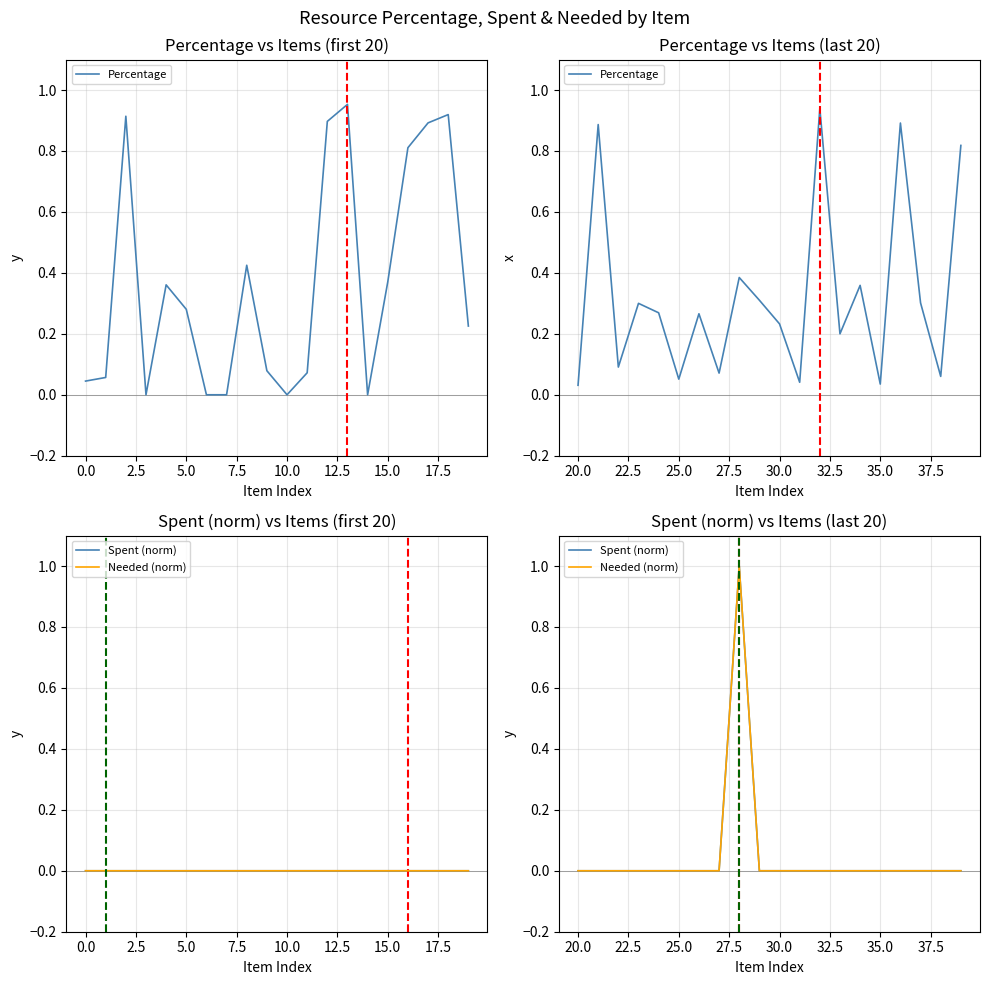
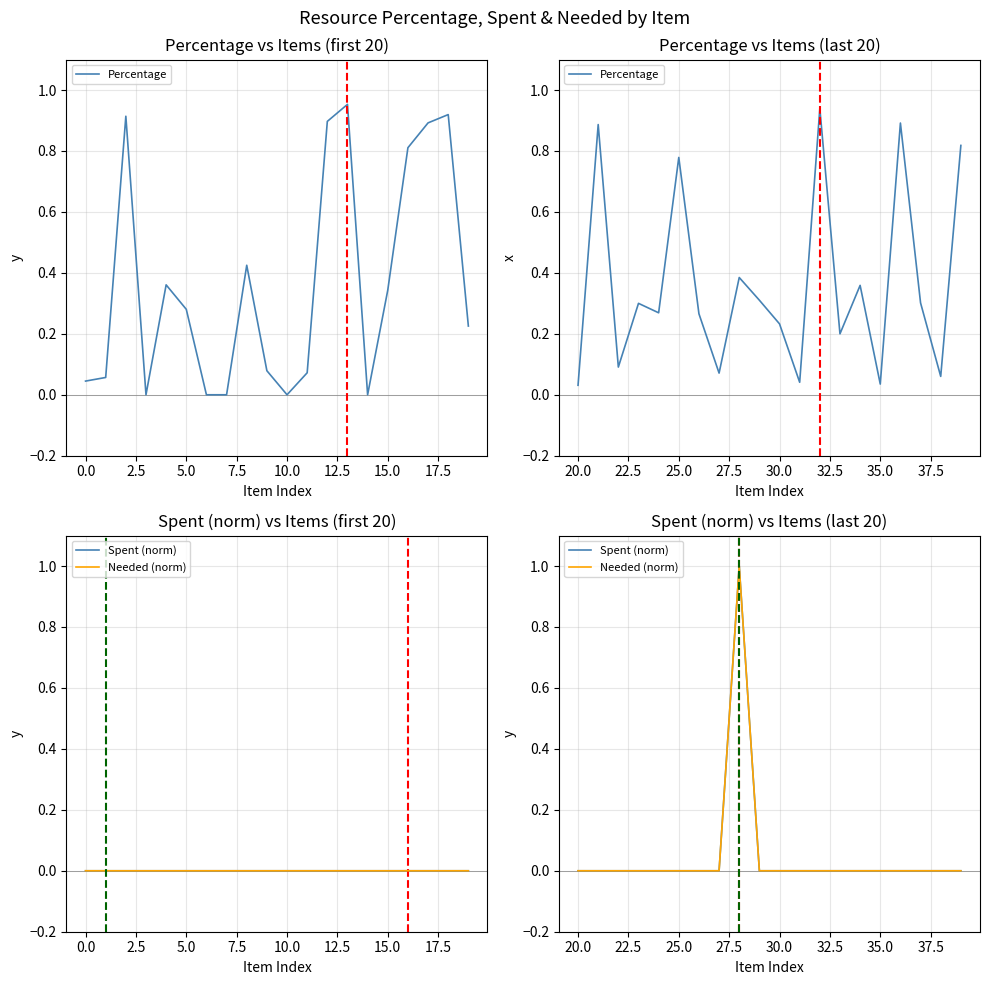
  {
    "Percentage vs Items (first 20)": {
      "0.0": 0.04,
      "5.0": 0.28,
      "10.0": 0.00,
-     "15.0": 0.37
+     "15.0": 0.34
    },
    "Percentage vs Items (last 20)": {
      "20.0": 0.03,
-     "25.0": 0.05,
+     "25.0": 0.78,
      "30.0": 0.23,
      "35.0": 0.04
    },
    "Spent (norm) vs Items (first 20)": {
      "0.0": 0.00,
      "5.0": 0.00,
      "10.0": 0.00,
      "15.0": 0.00
    },
    "Spent (norm) vs Items (last 20)": {
      "20.0": 0.00,
      "25.0": 0.00,
      "30.0": 0.00,
      "35.0": 0.00
    }
  }
